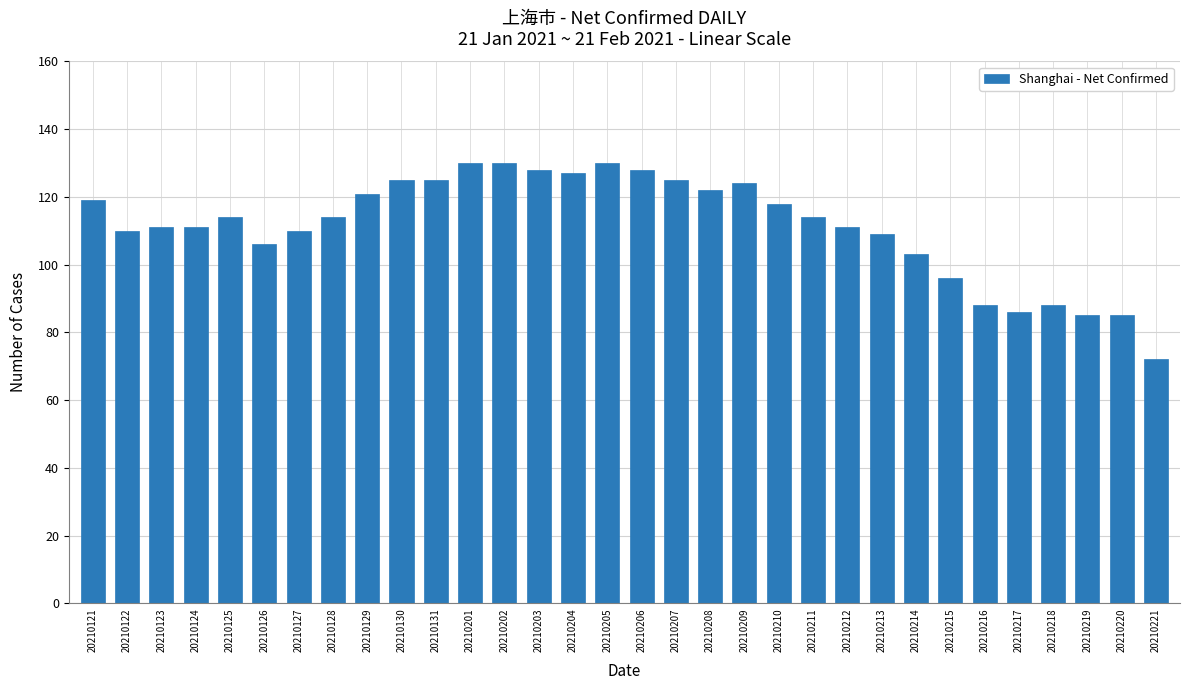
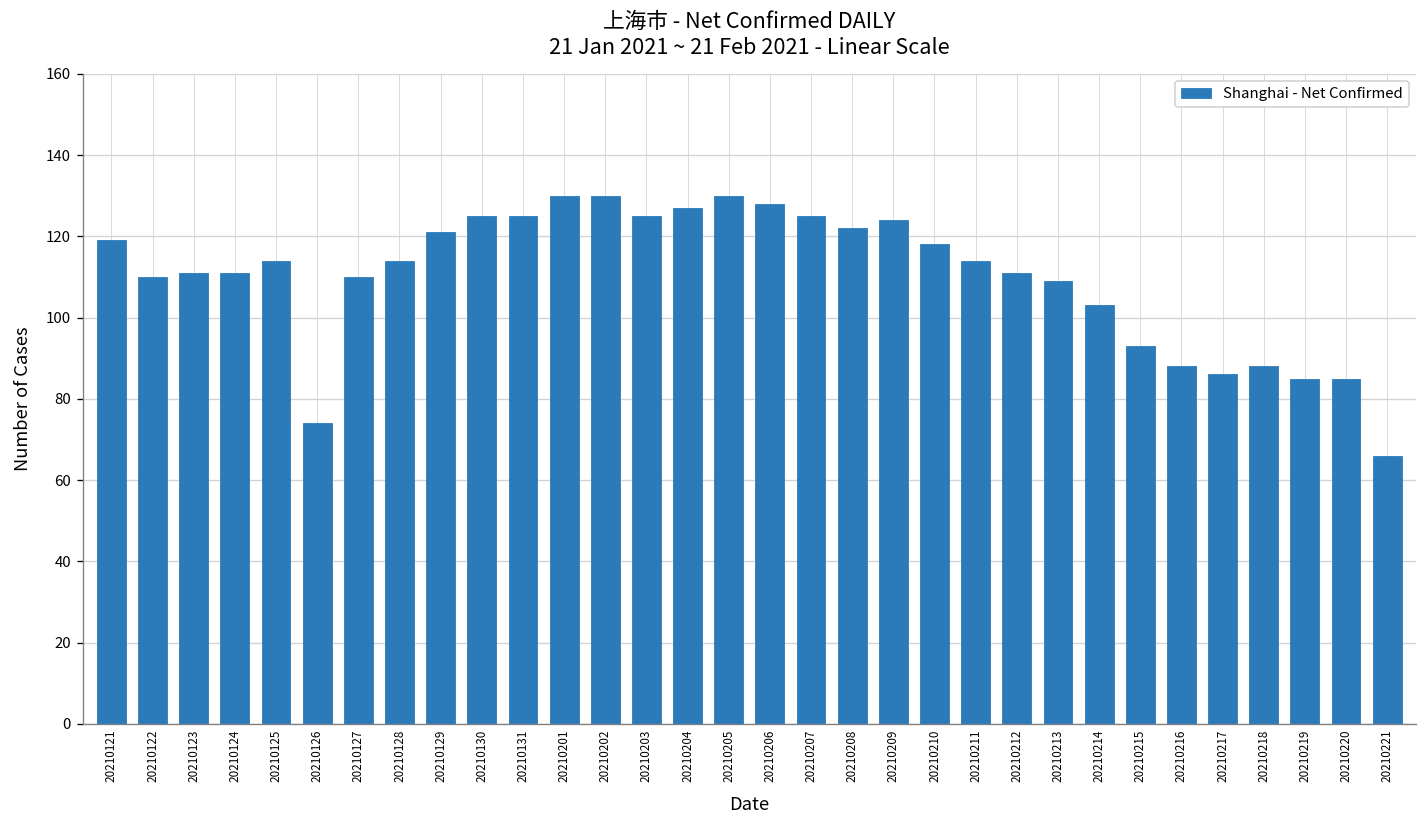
  {
    "20210121": 119,
    "20210122": 110,
    "20210123": 111,
    "20210124": 111,
    "20210125": 114,
-   "20210126": 106,
+   "20210126": 74,
    "20210127": 110,
    "20210128": 114,
    "20210129": 121,
    "20210130": 125,
    "20210131": 125,
    "20210201": 130,
    "20210202": 130,
-   "20210203": 128,
+   "20210203": 125,
    "20210204": 127,
    "20210205": 130,
    "20210206": 128,
    "20210207": 125,
    "20210208": 122,
    "20210209": 124,
    "20210210": 118,
    "20210211": 114,
    "20210212": 111,
    "20210213": 109,
    "20210214": 103,
-   "20210215": 96,
+   "20210215": 93,
    "20210216": 88,
    "20210217": 86,
    "20210218": 88,
    "20210219": 85,
    "20210220": 85,
-   "20210221": 72
+   "20210221": 66
  }
